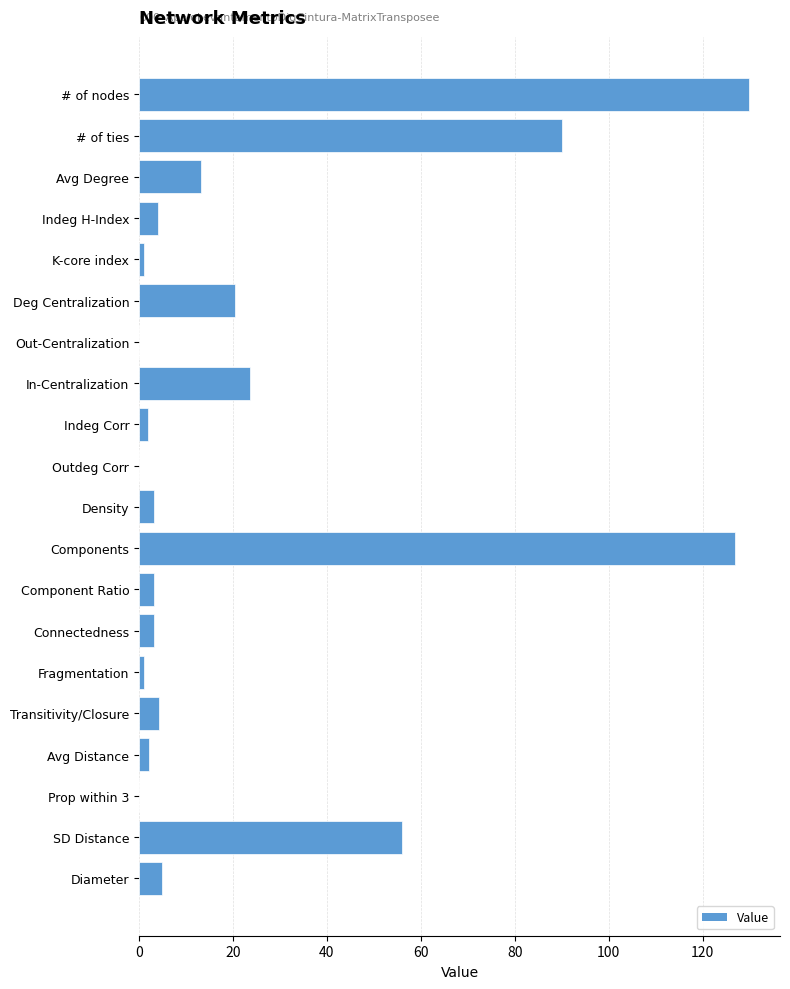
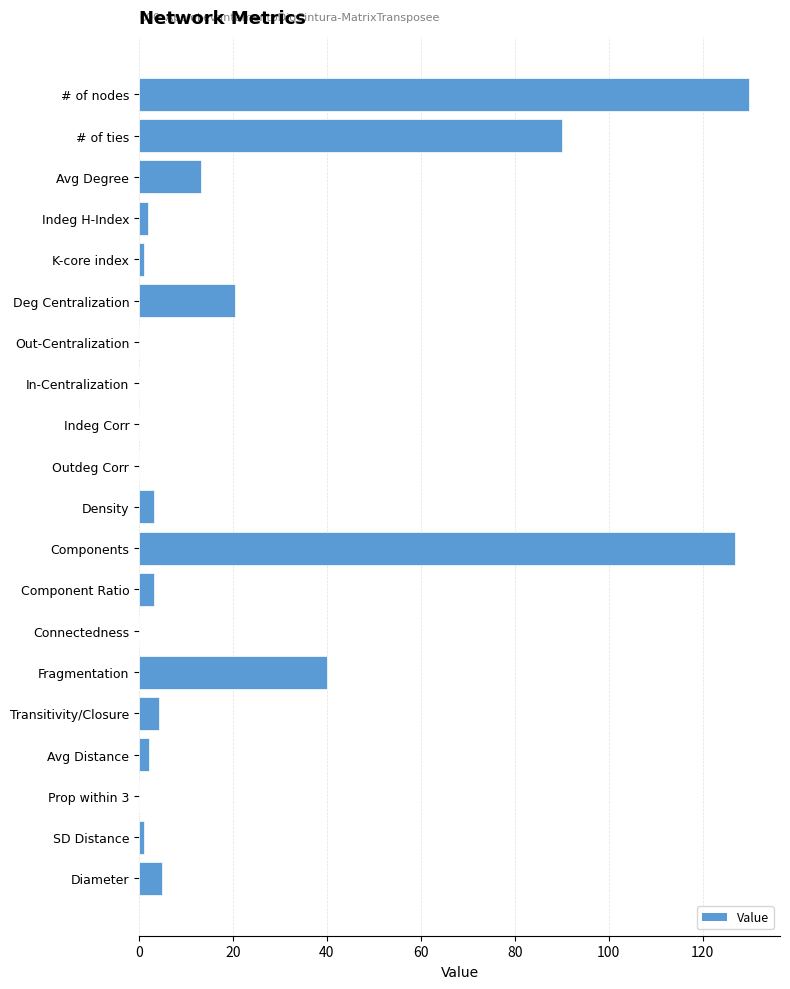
  {
    "# of nodes": 130,
    "# of ties": 90,
    "Avg Degree": 13,
-   "Indeg H-Index": 4,
+   "Indeg H-Index": 2,
    "K-core index": 1,
    "Deg Centralization": 21,
-   "In-Centralization": 24,
-   "Indeg Corr": 2,
+   "In-Centralization": 0,
+   "Indeg Corr": 0,
    "Density": 3,
    "Components": 127,
    "Component Ratio": 3,
-   "Connectedness": 3,
-   "Fragmentation": 1,
+   "Connectedness": 0,
+   "Fragmentation": 40,
    "Transitivity/Closure": 4,
    "Avg Distance": 2,
-   "SD Distance": 56,
+   "SD Distance": 1,
    "Diameter": 5
  }
